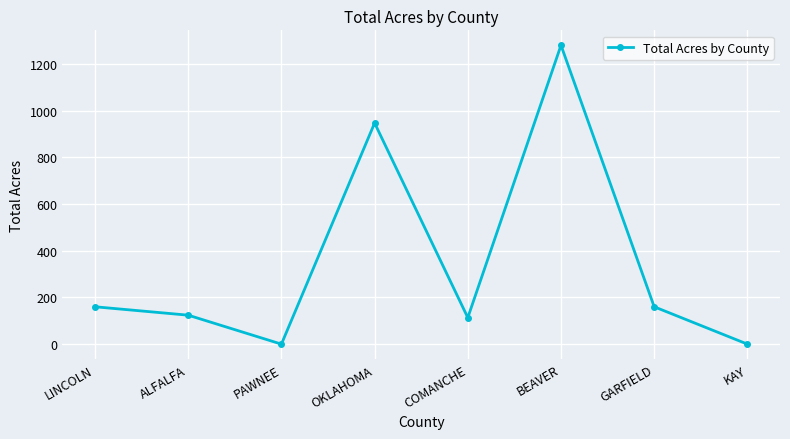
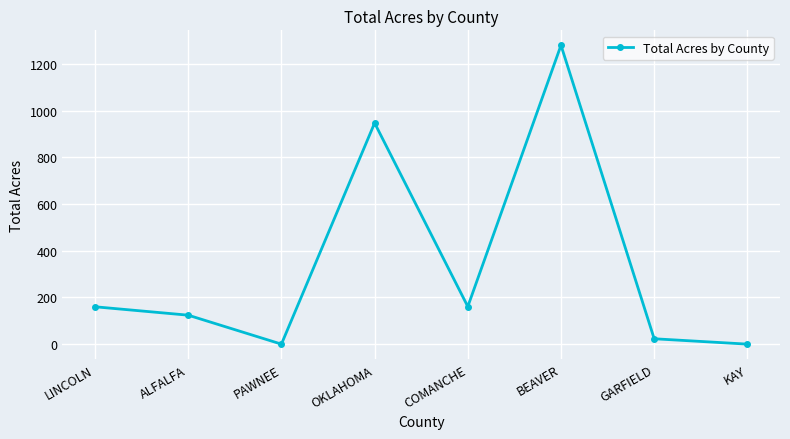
  {
    "LINCOLN": 160,
    "ALFALFA": 120,
    "PAWNEE": 0,
    "OKLAHOMA": 950,
-   "COMANCHE": 110,
+   "COMANCHE": 160,
    "BEAVER": 1280,
-   "GARFIELD": 160,
+   "GARFIELD": 20,
    "KAY": 0
  }
